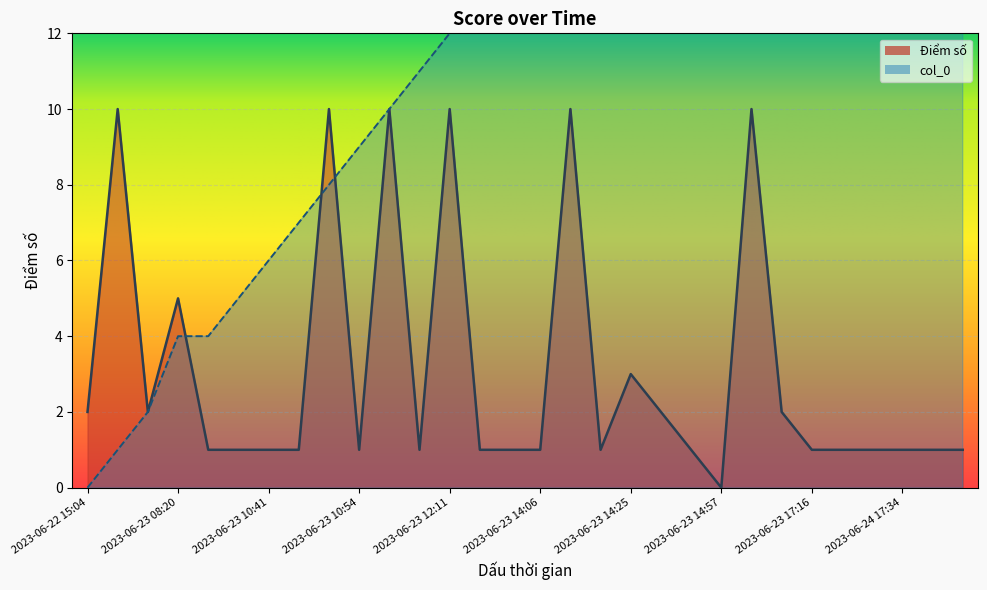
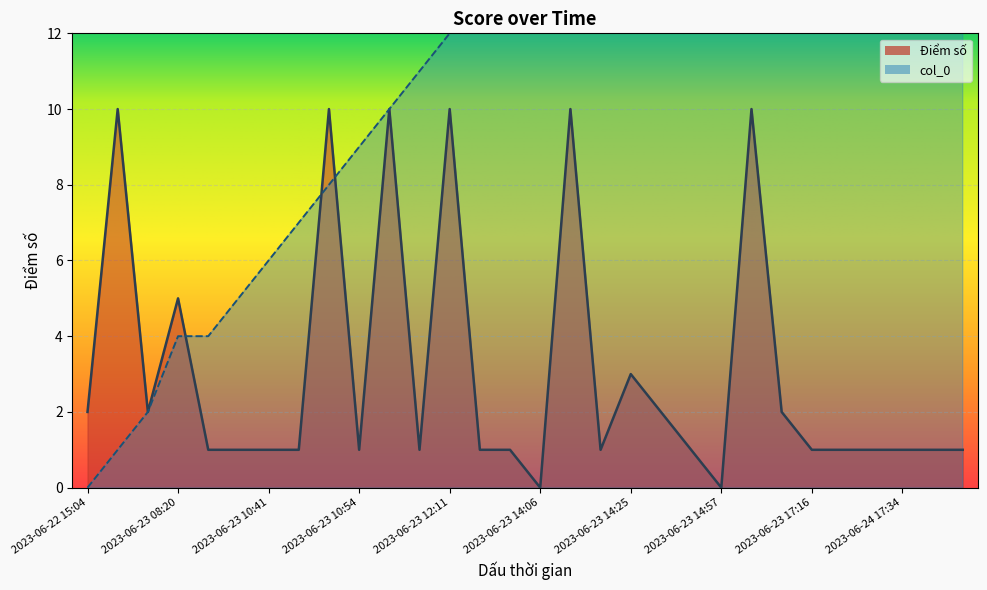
  {
    "Điểm số": {
      "2023-06-22 15:04": 2,
      "2023-06-23 08:20": 5,
      "2023-06-23 10:41": 1,
      "2023-06-23 10:54": 1,
      "2023-06-23 12:11": 10,
-     "2023-06-23 14:06": 1,
+     "2023-06-23 14:06": 0,
      "2023-06-23 14:25": 3,
      "2023-06-23 14:57": 0,
      "2023-06-23 17:16": 1,
      "2023-06-24 17:34": 1
    },
    "col_0": {
      "2023-06-22 15:04": 0,
      "2023-06-23 08:20": 4,
      "2023-06-23 10:41": 6,
      "2023-06-23 10:54": 9,
      "2023-06-23 12:11": 12
    }
  }
